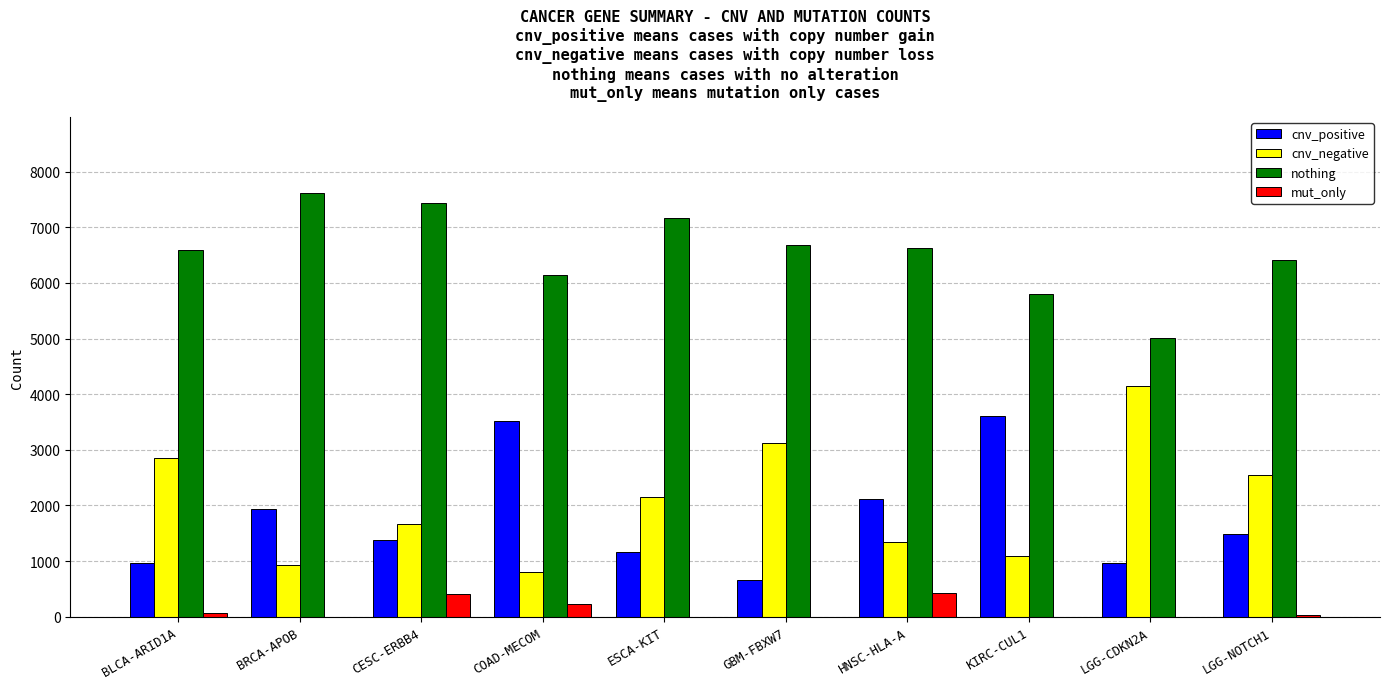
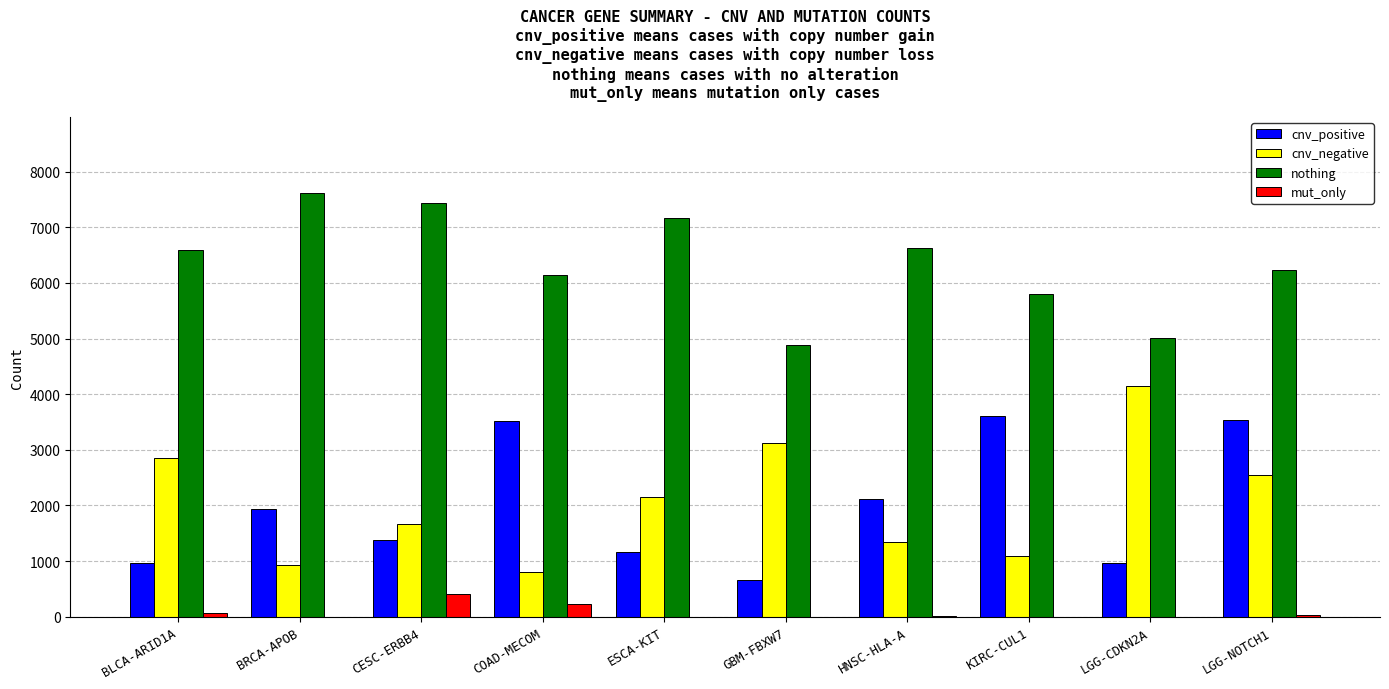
  {
    "cnv_positive": {
      "BLCA-ARID1A": 1000,
      "BRCA-APOB": 1900,
      "CESC-ERBB4": 1400,
      "COAD-MECOM": 3500,
      "ESCA-KIT": 1200,
      "GBM-FBXW7": 700,
      "HNSC-HLA-A": 2100,
      "KIRC-CUL1": 3600,
      "LGG-CDKN2A": 1000,
-     "LGG-NOTCH1": 1500
+     "LGG-NOTCH1": 3500
    },
    "cnv_negative": {
      "BLCA-ARID1A": 2800,
      "BRCA-APOB": 900,
      "CESC-ERBB4": 1700,
      "COAD-MECOM": 800,
      "ESCA-KIT": 2200,
      "GBM-FBXW7": 3100,
      "HNSC-HLA-A": 1300,
      "KIRC-CUL1": 1100,
      "LGG-CDKN2A": 4100,
      "LGG-NOTCH1": 2600
    },
    "nothing": {
      "BLCA-ARID1A": 6600,
      "BRCA-APOB": 7600,
      "CESC-ERBB4": 7400,
      "COAD-MECOM": 6100,
      "ESCA-KIT": 7200,
-     "GBM-FBXW7": 6700,
+     "GBM-FBXW7": 4900,
      "HNSC-HLA-A": 6600,
      "KIRC-CUL1": 5800,
      "LGG-CDKN2A": 5000,
-     "LGG-NOTCH1": 6400
+     "LGG-NOTCH1": 6200
    },
    "mut_only": {
      "BLCA-ARID1A": 100,
      "CESC-ERBB4": 400,
      "COAD-MECOM": 200,
      "ESCA-KIT": 0,
-     "HNSC-HLA-A": 400,
+     "HNSC-HLA-A": 0,
      "LGG-CDKN2A": 0
    }
  }
